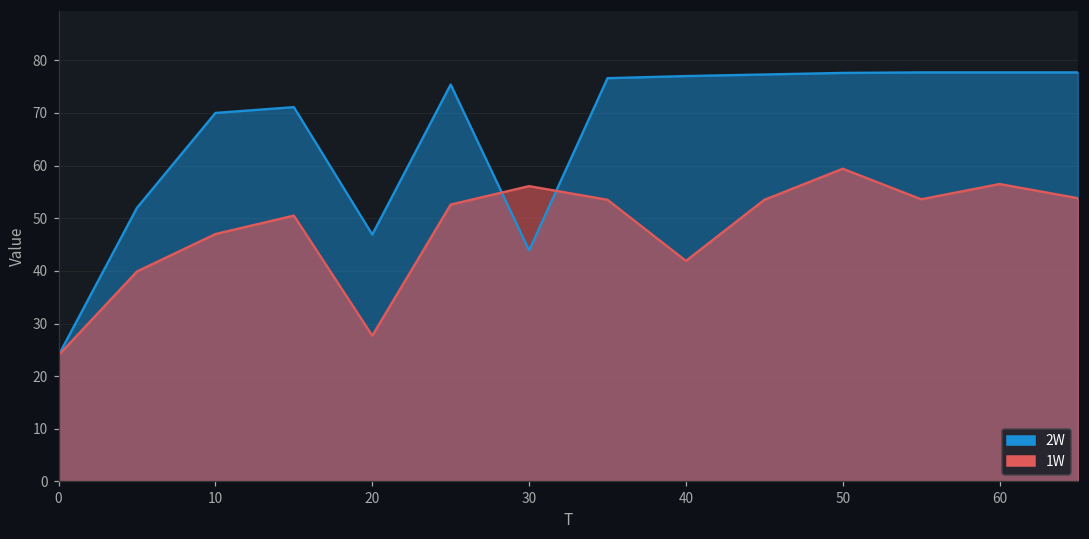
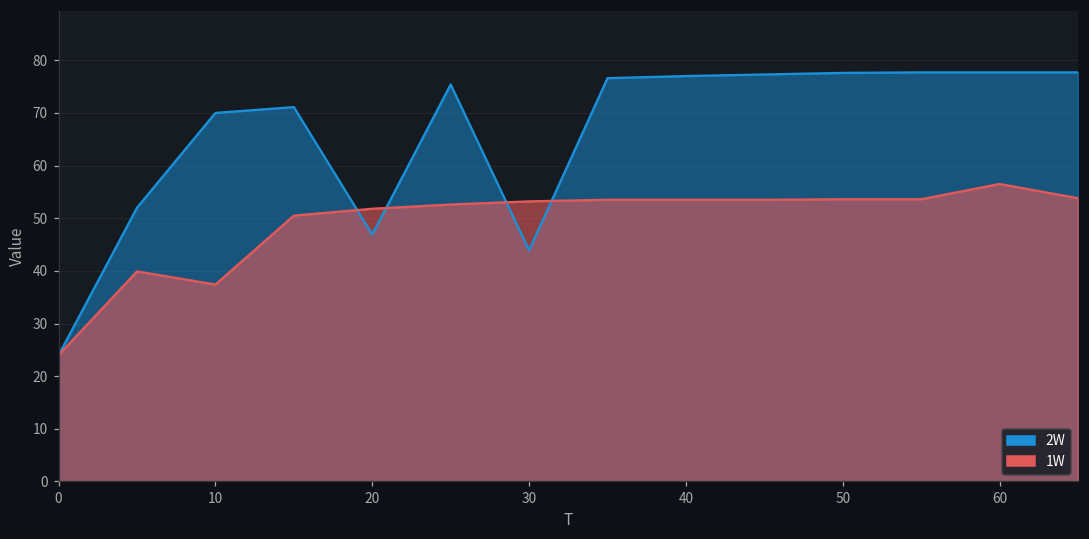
  {
    "2W": {
      "10": 70,
      "20": 47,
      "30": 44,
      "40": 77,
      "50": 78,
      "60": 78
    },
    "1W": {
-     "10": 47,
-     "20": 28,
-     "30": 56,
-     "40": 42,
-     "50": 59,
+     "10": 37,
+     "20": 52,
+     "30": 53,
+     "40": 54,
+     "50": 54,
      "60": 57
    }
  }
